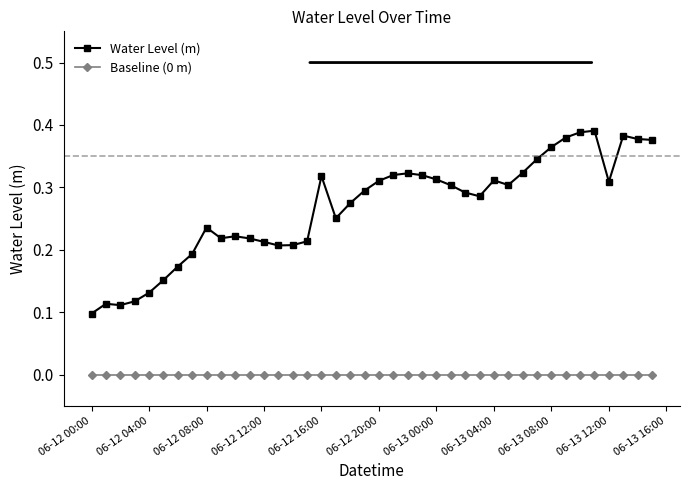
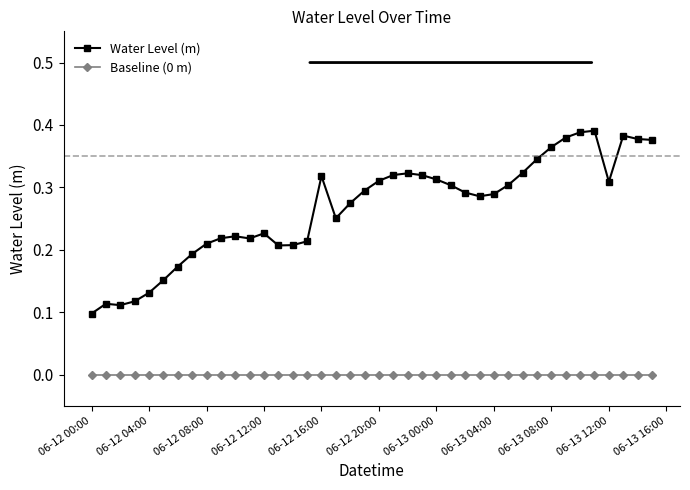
  {
    "Water Level (m)": {
      "06-12 00:00": 0.10,
      "06-12 04:00": 0.13,
-     "06-12 08:00": 0.24,
-     "06-12 12:00": 0.21,
+     "06-12 08:00": 0.21,
+     "06-12 12:00": 0.23,
      "06-12 16:00": 0.32,
      "06-12 20:00": 0.31,
      "06-13 00:00": 0.31,
-     "06-13 04:00": 0.31,
+     "06-13 04:00": 0.29,
      "06-13 08:00": 0.36,
      "06-13 12:00": 0.31
    },
    "Baseline (0 m)": {
      "06-12 00:00": 0.00,
      "06-12 04:00": 0.00,
      "06-12 08:00": 0.00,
      "06-12 12:00": 0.00,
      "06-12 16:00": 0.00,
      "06-12 20:00": 0.00,
      "06-13 00:00": 0.00,
      "06-13 04:00": 0.00,
      "06-13 08:00": 0.00,
      "06-13 12:00": 0.00
    }
  }
